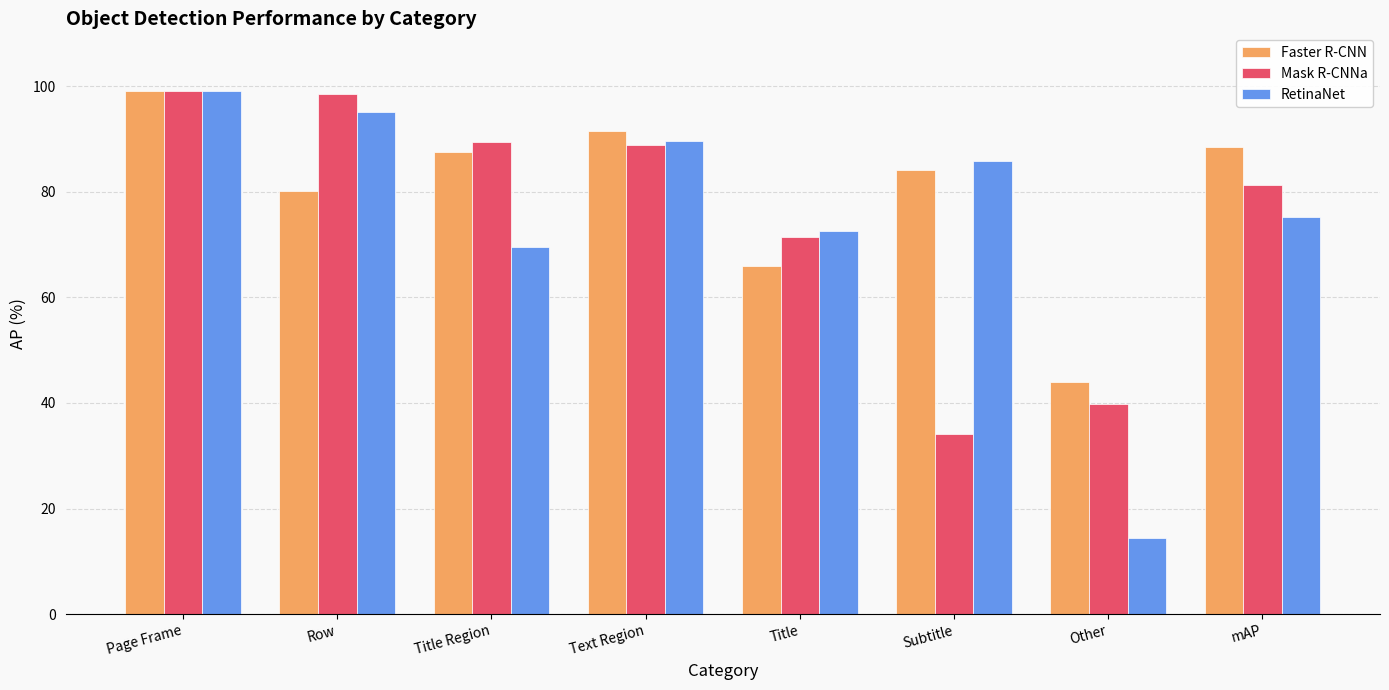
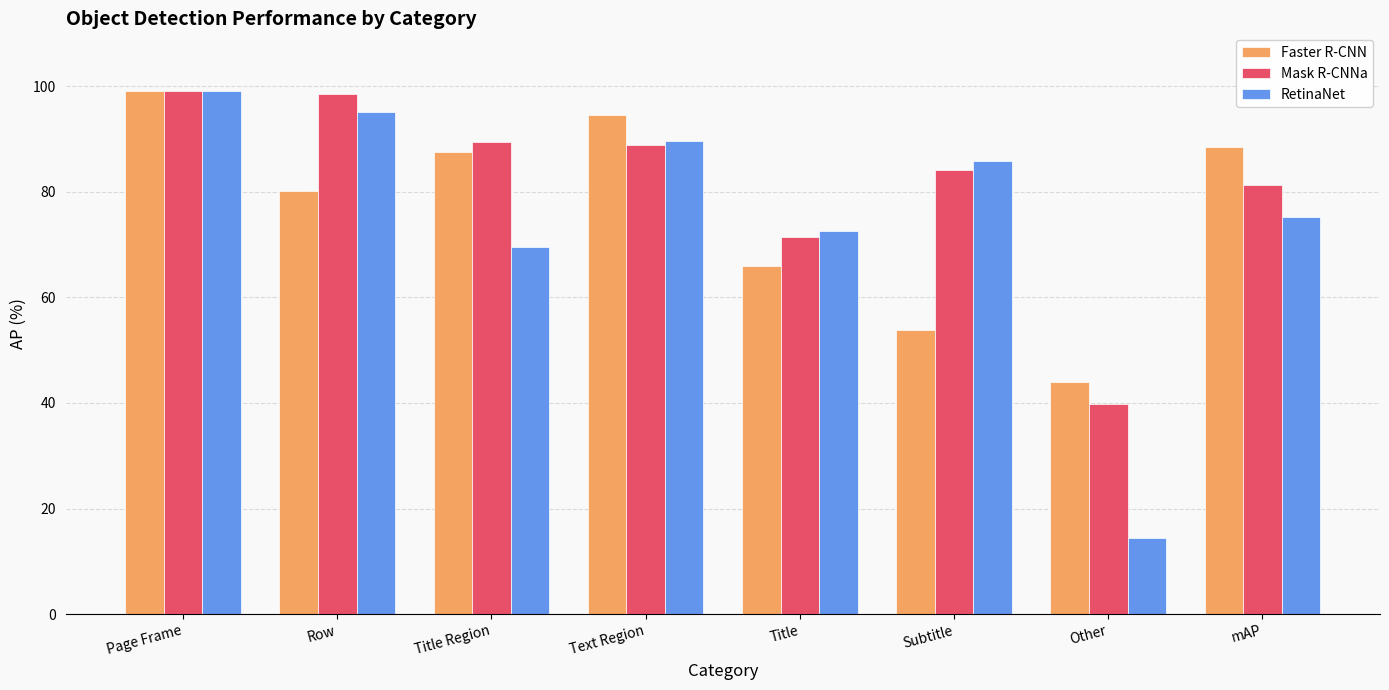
  {
    "Faster R-CNN": {
      "Page Frame": 99,
      "Row": 80,
      "Title Region": 88,
-     "Text Region": 92,
+     "Text Region": 94,
      "Title": 66,
-     "Subtitle": 84,
+     "Subtitle": 54,
      "Other": 44,
      "mAP": 89
    },
    "Mask R-CNNa": {
      "Page Frame": 99,
      "Row": 98,
      "Title Region": 89,
      "Text Region": 89,
      "Title": 72,
-     "Subtitle": 34,
+     "Subtitle": 84,
      "Other": 40,
      "mAP": 81
    },
    "RetinaNet": {
      "Page Frame": 99,
      "Row": 95,
      "Title Region": 70,
      "Text Region": 90,
      "Title": 73,
      "Subtitle": 86,
      "Other": 14,
      "mAP": 75
    }
  }
